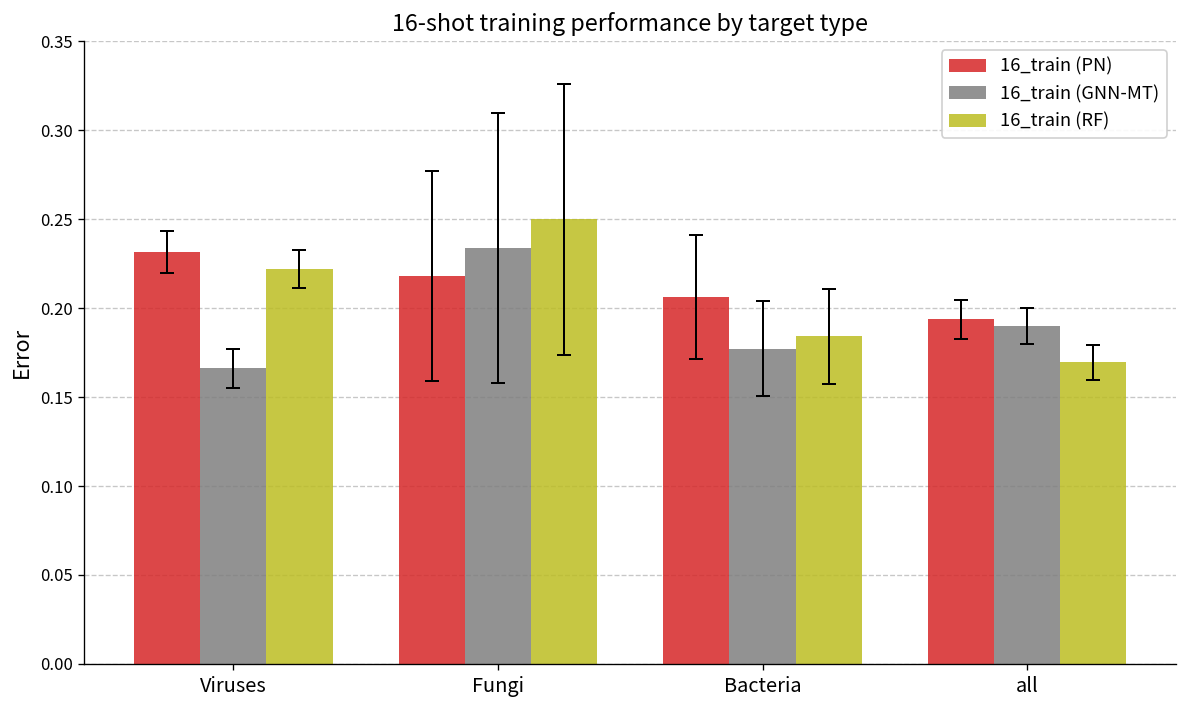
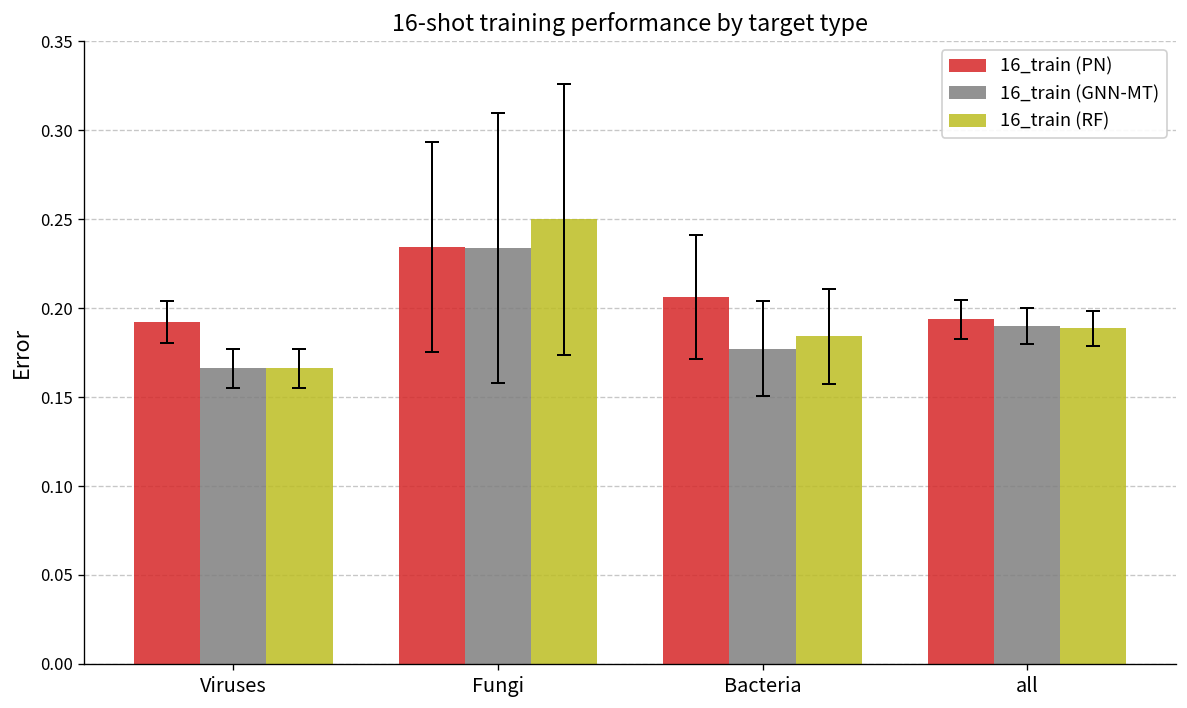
  {
    "16_train (PN)": {
-     "Viruses": 0.231,
-     "Fungi": 0.218,
+     "Viruses": 0.192,
+     "Fungi": 0.234,
      "Bacteria": 0.206,
      "all": 0.194
    },
    "16_train (GNN-MT)": {
      "Viruses": 0.166,
      "Fungi": 0.234,
      "Bacteria": 0.177,
      "all": 0.190
    },
    "16_train (RF)": {
-     "Viruses": 0.222,
+     "Viruses": 0.166,
      "Fungi": 0.250,
      "Bacteria": 0.184,
-     "all": 0.169
+     "all": 0.189
    }
  }
